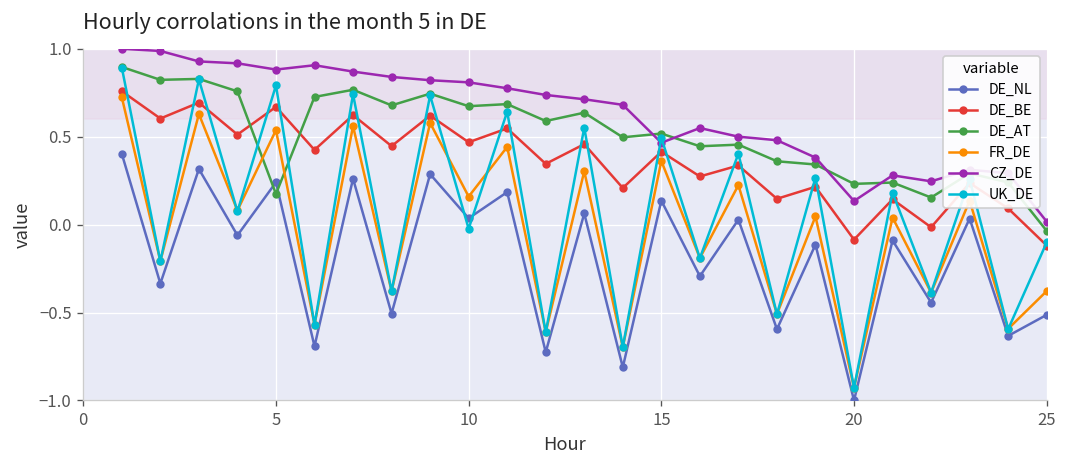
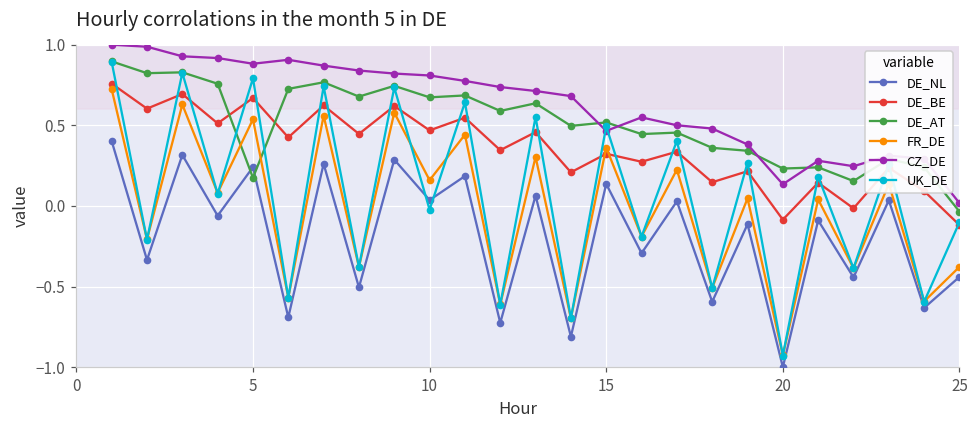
  {
    "DE_NL": {
      "5": 0.24,
      "10": 0.04,
      "15": 0.14,
      "20": -1.00,
-     "25": -0.51
+     "25": -0.44
    },
    "DE_BE": {
      "5": 0.67,
      "10": 0.47,
-     "15": 0.41,
+     "15": 0.32,
      "20": -0.09,
      "25": -0.12
    },
    "DE_AT": {
      "5": 0.17,
      "10": 0.67,
      "15": 0.52,
      "20": 0.23,
      "25": -0.04
    },
    "FR_DE": {
      "5": 0.54,
      "10": 0.16,
      "15": 0.36,
      "25": -0.38
    },
    "CZ_DE": {
      "5": 0.88,
      "10": 0.81,
      "15": 0.47,
      "20": 0.13,
      "25": 0.02
    },
    "UK_DE": {
      "5": 0.79,
      "10": -0.02,
      "15": 0.49,
      "25": -0.10
    }
  }
